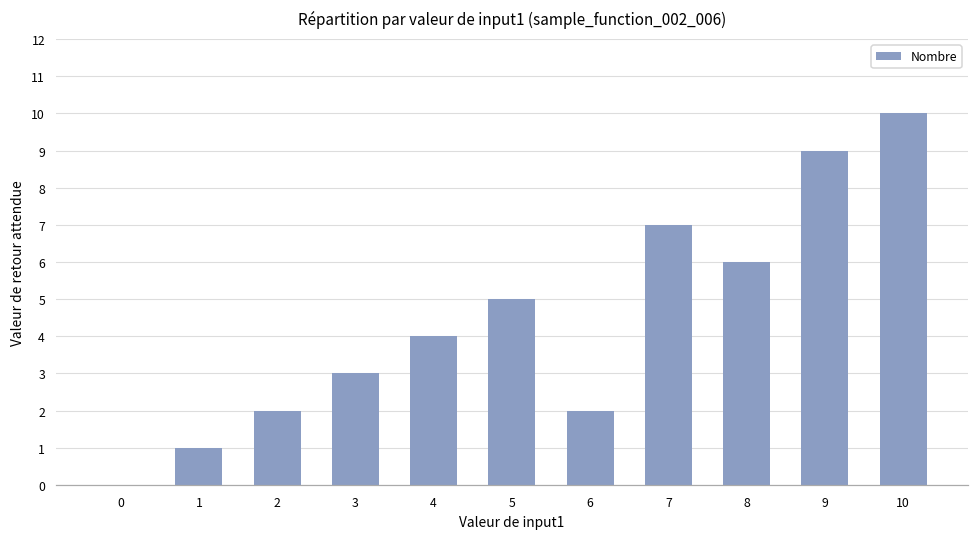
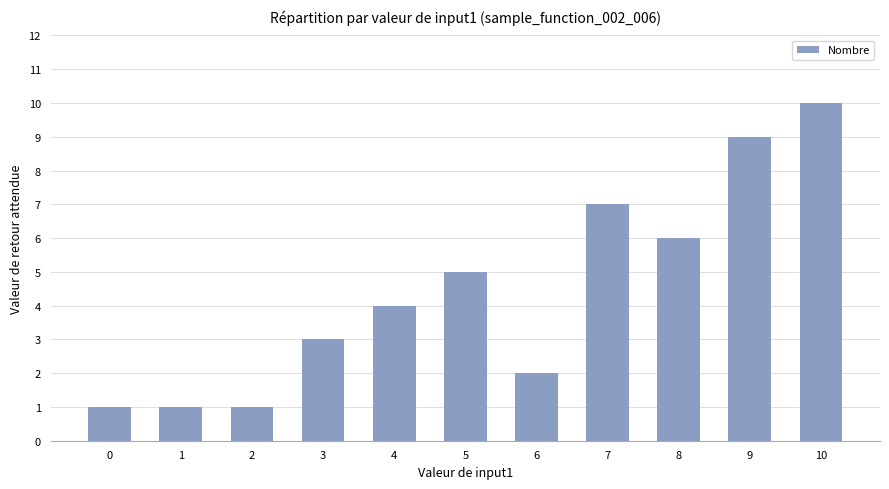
  {
-   "0": 0,
+   "0": 1,
    "1": 1,
-   "2": 2,
+   "2": 1,
    "3": 3,
    "4": 4,
    "5": 5,
    "6": 2,
    "7": 7,
    "8": 6,
    "9": 9,
    "10": 10
  }
